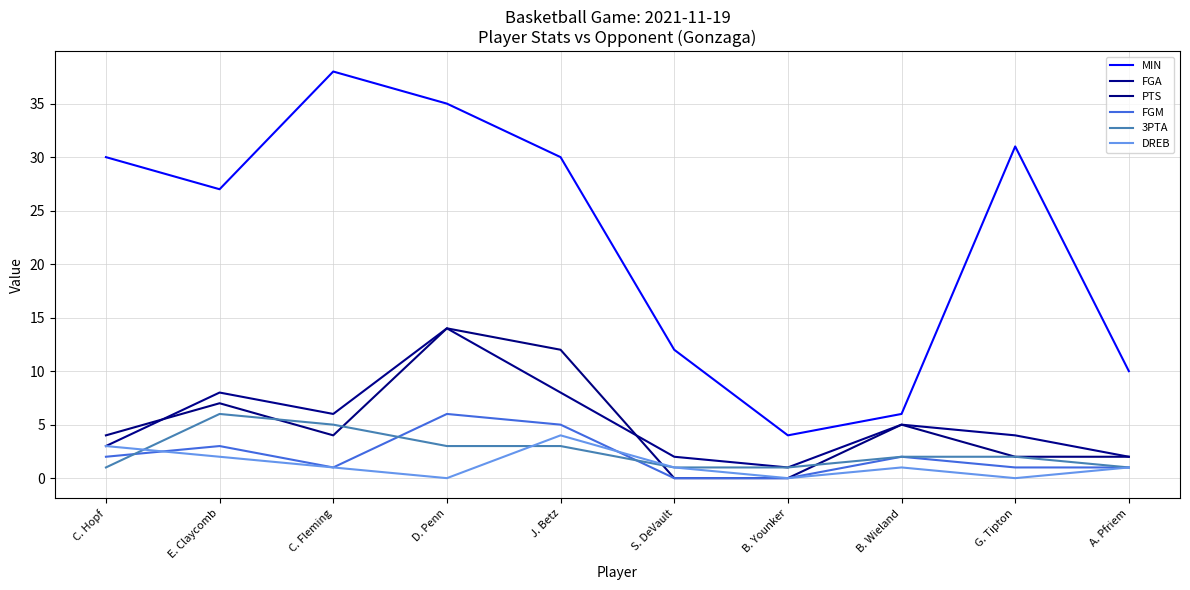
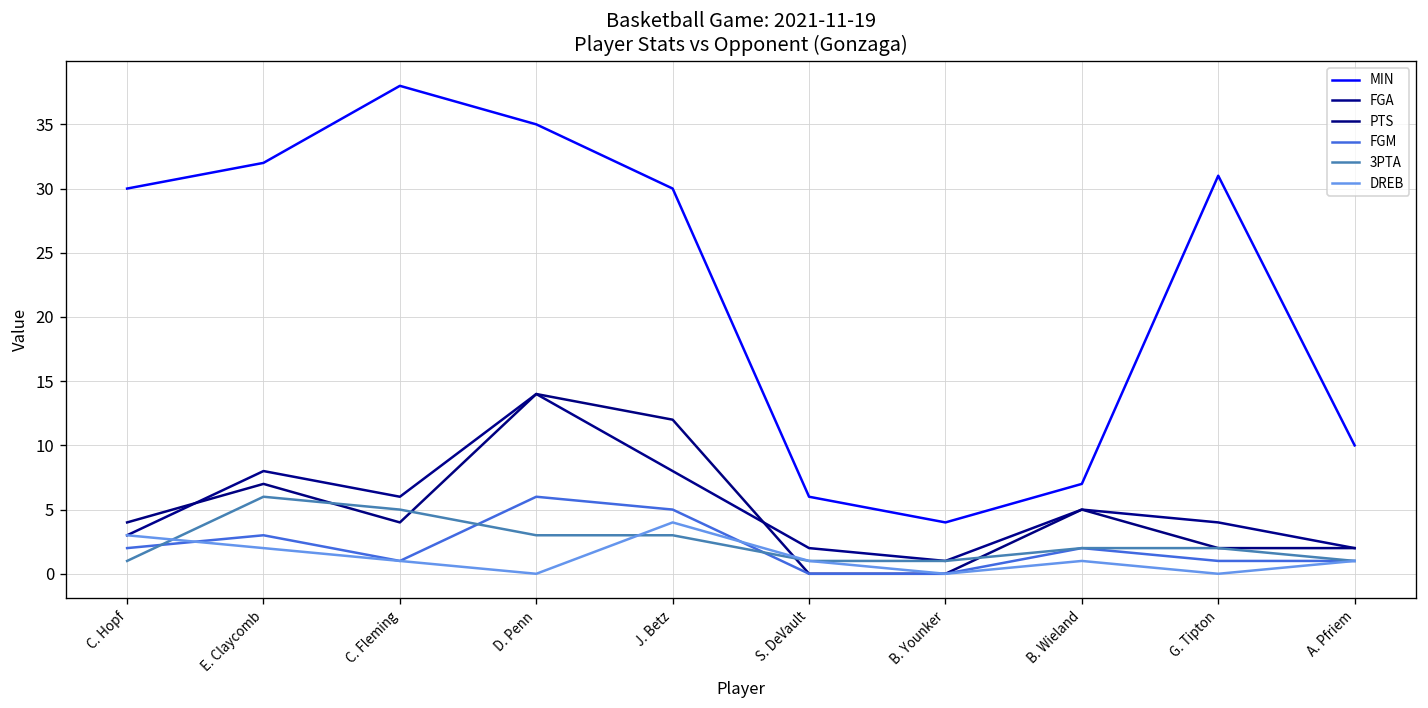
  {
    "MIN": {
      "C. Hopf": 30,
-     "E. Claycomb": 27,
+     "E. Claycomb": 32,
      "C. Fleming": 38,
      "D. Penn": 35,
      "J. Betz": 30,
-     "S. DeVault": 12,
+     "S. DeVault": 6,
      "B. Younker": 4,
-     "B. Wieland": 6,
+     "B. Wieland": 7,
      "G. Tipton": 31,
      "A. Pfriem": 10
    }
  }
